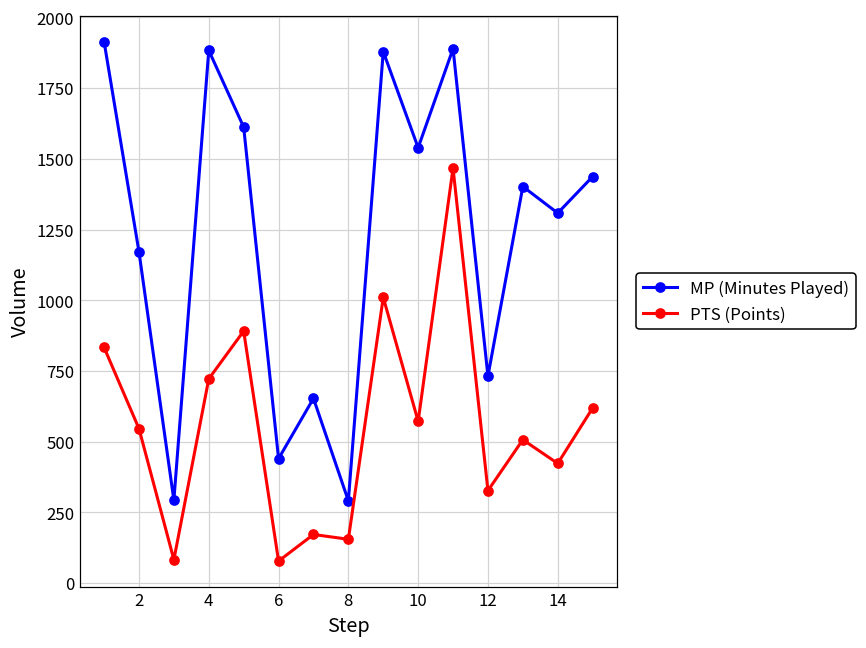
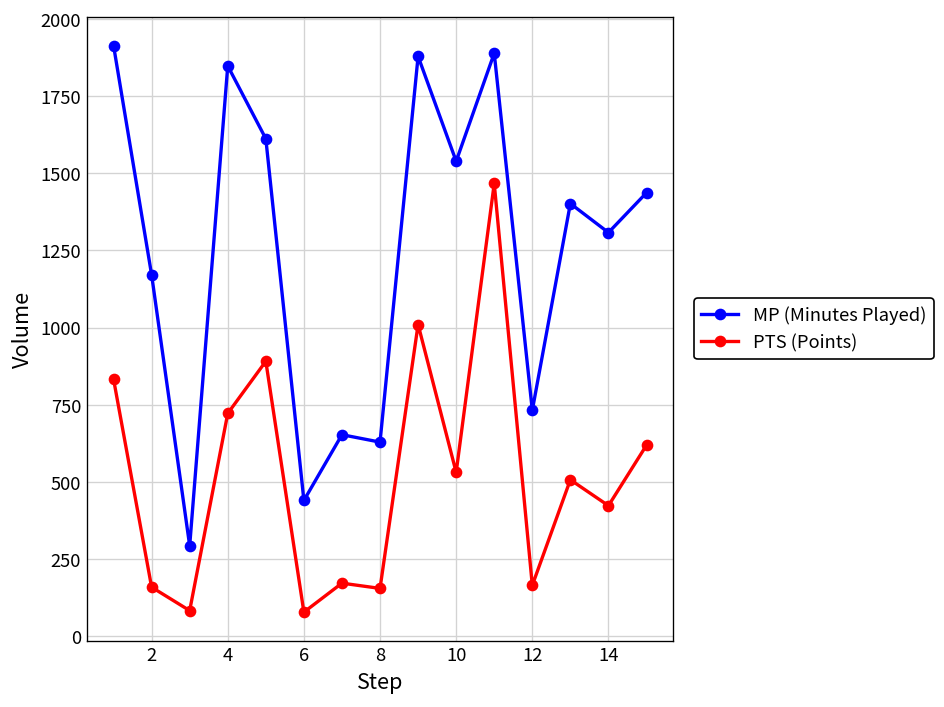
  {
    "MP (Minutes Played)": {
      "2": 1170,
-     "4": 1880,
+     "4": 1850,
      "6": 440,
-     "8": 290,
+     "8": 630,
      "10": 1540,
      "12": 730,
      "14": 1310
    },
    "PTS (Points)": {
-     "2": 550,
+     "2": 160,
      "4": 720,
      "6": 80,
      "8": 160,
-     "10": 570,
-     "12": 330,
+     "10": 530,
+     "12": 170,
      "14": 420
    }
  }
